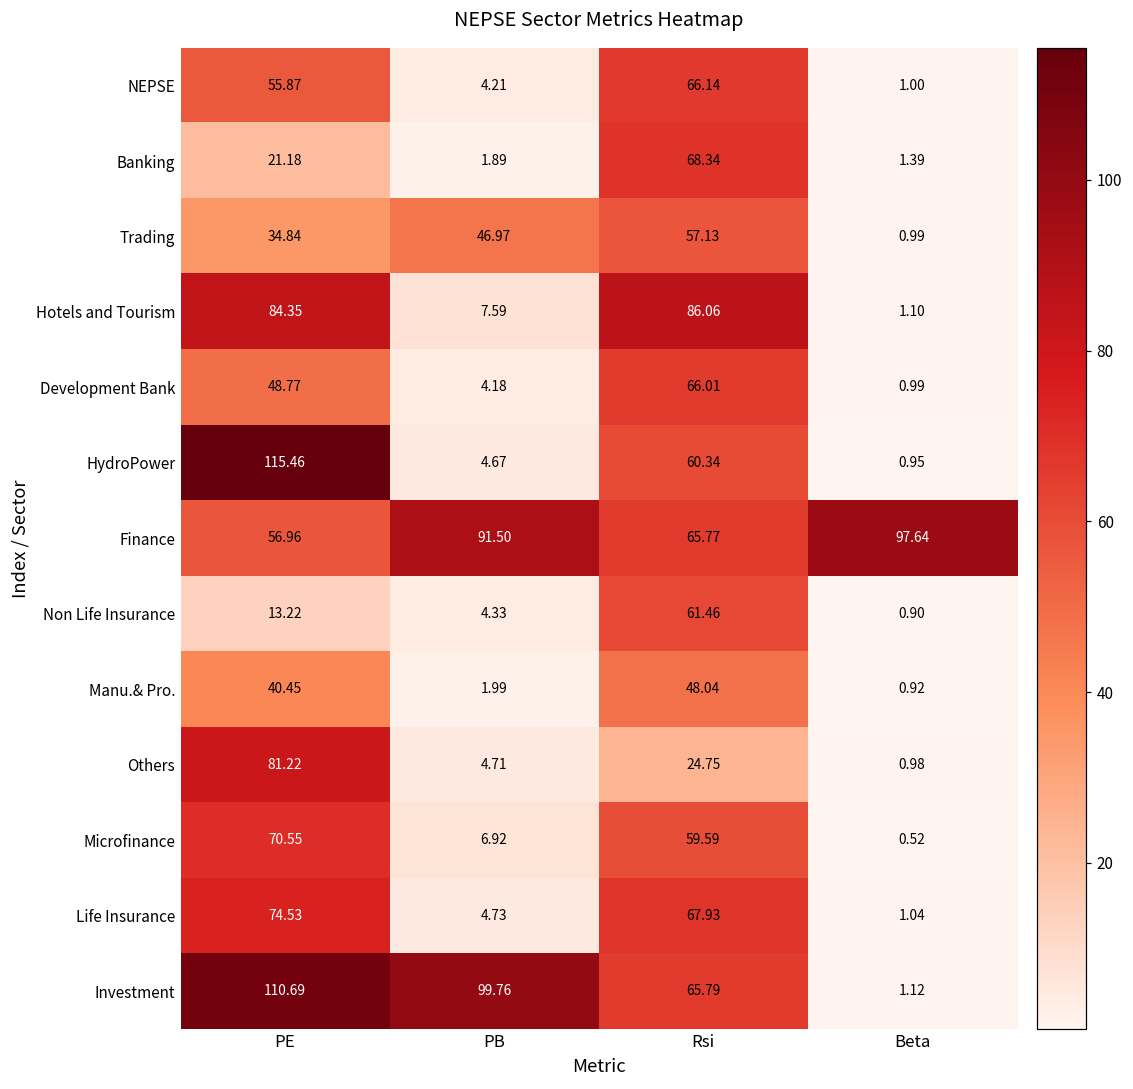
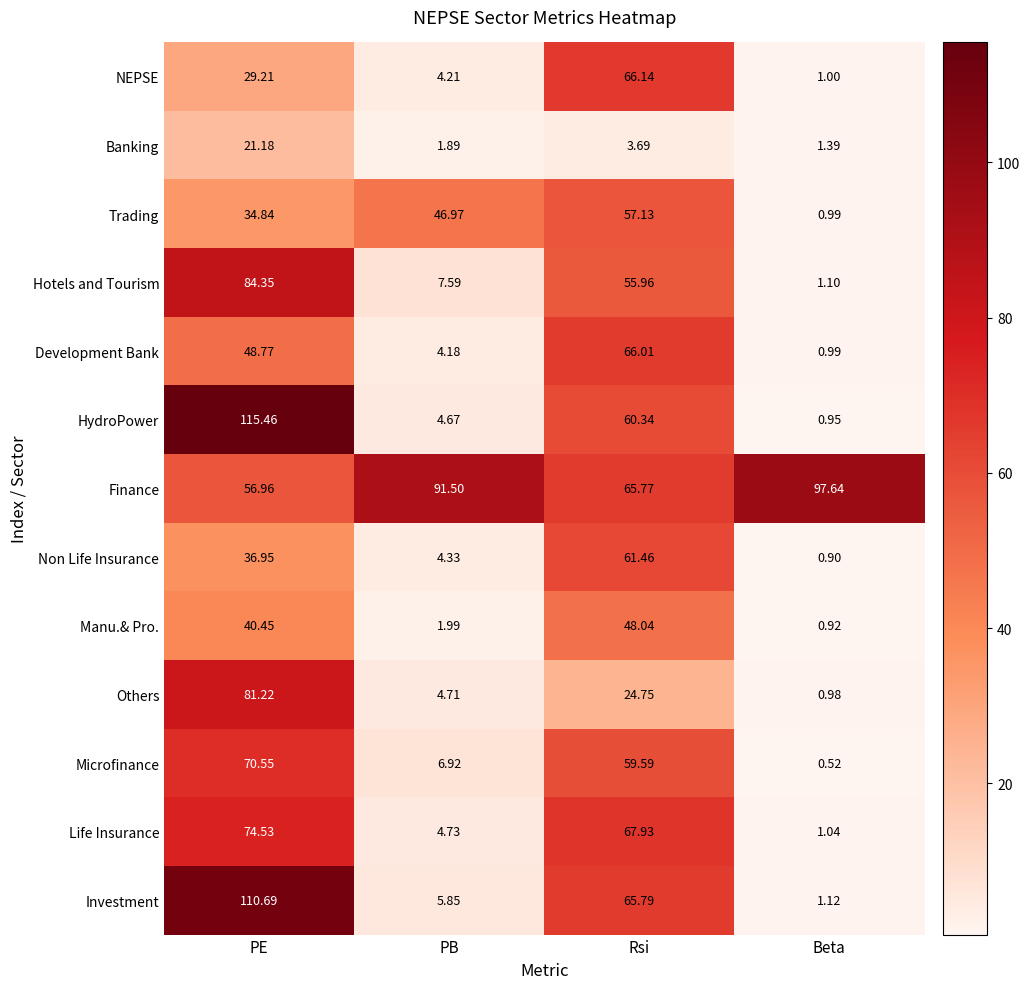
  {
    "NEPSE": {
-     "PE": 55.87,
+     "PE": 29.21,
      "PB": 4.21,
      "Rsi": 66.14,
      "Beta": 1.00
    },
    "Banking": {
      "PE": 21.18,
      "PB": 1.89,
-     "Rsi": 68.34,
+     "Rsi": 3.69,
      "Beta": 1.39
    },
    "Trading": {
      "PE": 34.84,
      "PB": 46.97,
      "Rsi": 57.13,
      "Beta": 0.99
    },
    "Hotels and Tourism": {
      "PE": 84.35,
      "PB": 7.59,
-     "Rsi": 86.06,
+     "Rsi": 55.96,
      "Beta": 1.10
    },
    "Development Bank": {
      "PE": 48.77,
      "PB": 4.18,
      "Rsi": 66.01,
      "Beta": 0.99
    },
    "HydroPower": {
      "PE": 115.46,
      "PB": 4.67,
      "Rsi": 60.34,
      "Beta": 0.95
    },
    "Finance": {
      "PE": 56.96,
      "PB": 91.50,
      "Rsi": 65.77,
      "Beta": 97.64
    },
    "Non Life Insurance": {
-     "PE": 13.22,
+     "PE": 36.95,
      "PB": 4.33,
      "Rsi": 61.46,
      "Beta": 0.90
    },
    "Manu.& Pro.": {
      "PE": 40.45,
      "PB": 1.99,
      "Rsi": 48.04,
      "Beta": 0.92
    },
    "Others": {
      "PE": 81.22,
      "PB": 4.71,
      "Rsi": 24.75,
      "Beta": 0.98
    },
    "Microfinance": {
      "PE": 70.55,
      "PB": 6.92,
      "Rsi": 59.59,
      "Beta": 0.52
    },
    "Life Insurance": {
      "PE": 74.53,
      "PB": 4.73,
      "Rsi": 67.93,
      "Beta": 1.04
    },
    "Investment": {
      "PE": 110.69,
-     "PB": 99.76,
+     "PB": 5.85,
      "Rsi": 65.79,
      "Beta": 1.12
    }
  }
